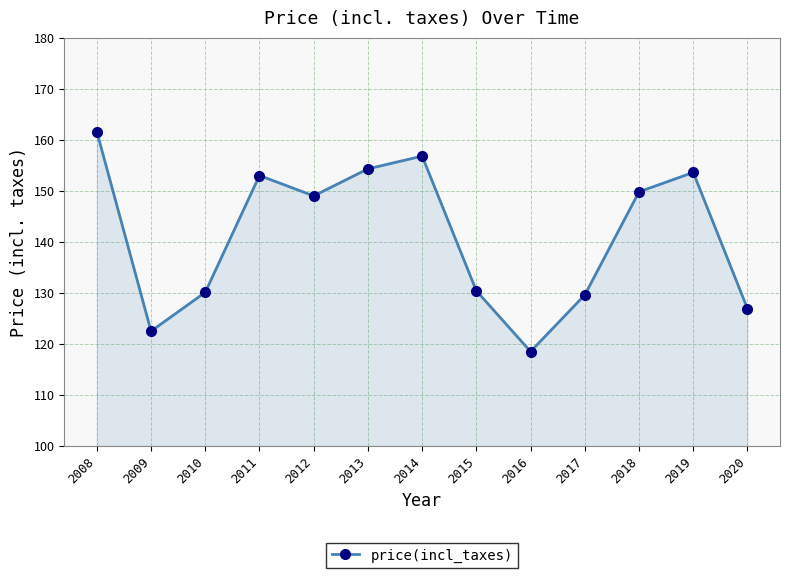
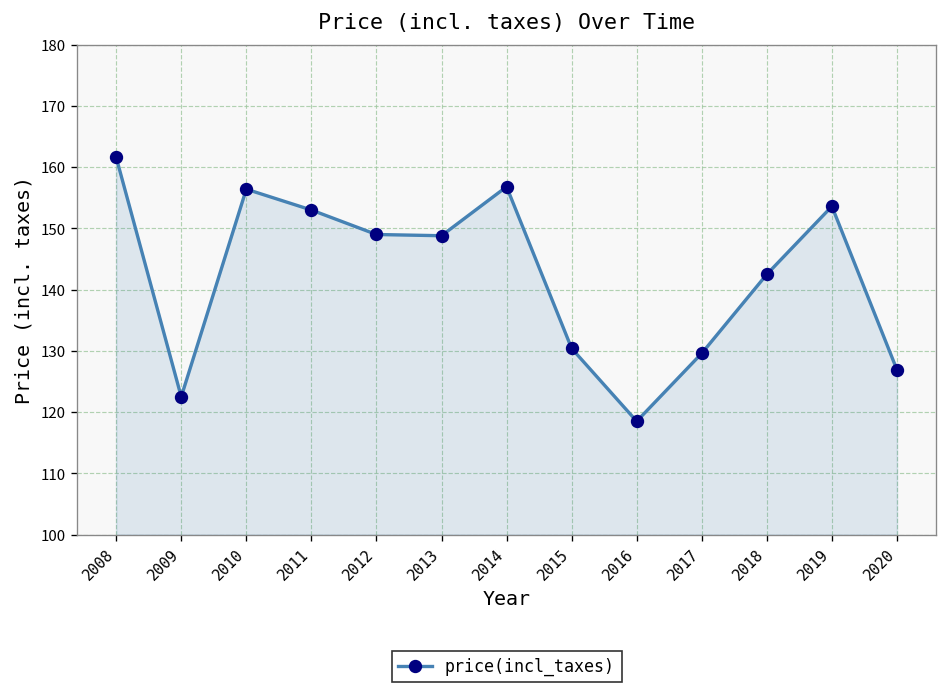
  {
    "2008": 162,
    "2009": 123,
-   "2010": 130,
+   "2010": 156,
    "2011": 153,
    "2012": 149,
-   "2013": 154,
+   "2013": 149,
    "2014": 157,
    "2015": 130,
    "2016": 119,
    "2017": 130,
-   "2018": 150,
+   "2018": 143,
    "2019": 154,
    "2020": 127
  }
